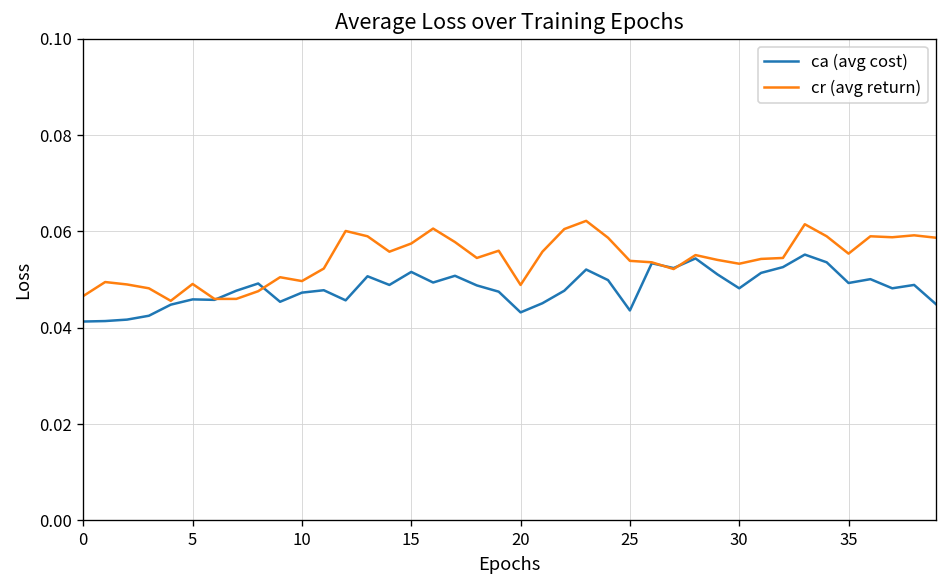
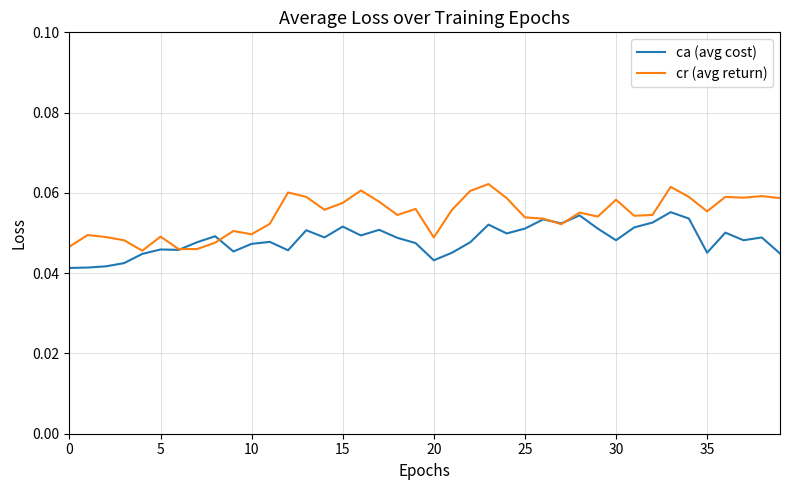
  {
    "ca (avg cost)": {
      "0": 0.041,
      "5": 0.046,
      "10": 0.047,
      "15": 0.052,
      "20": 0.043,
-     "25": 0.044,
+     "25": 0.051,
      "30": 0.048,
-     "35": 0.049
+     "35": 0.045
    },
    "cr (avg return)": {
      "0": 0.047,
      "5": 0.049,
      "10": 0.050,
      "15": 0.058,
      "20": 0.049,
      "25": 0.054,
-     "30": 0.053,
+     "30": 0.058,
      "35": 0.055
    }
  }
